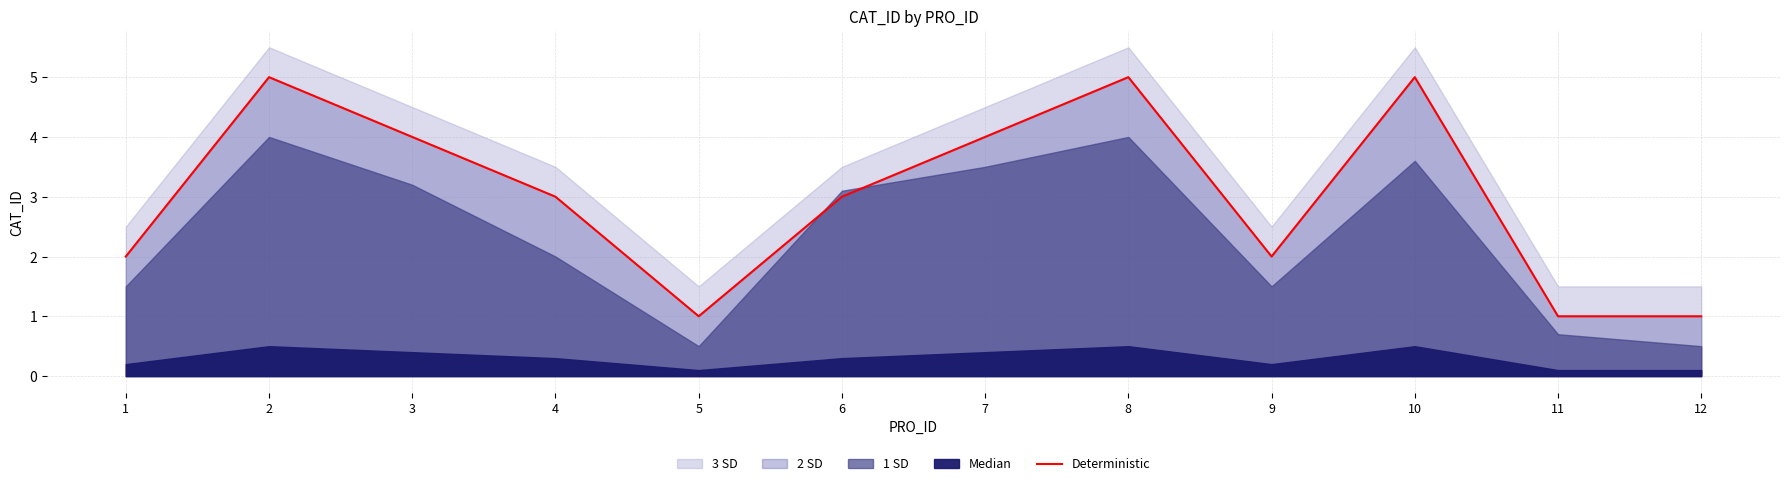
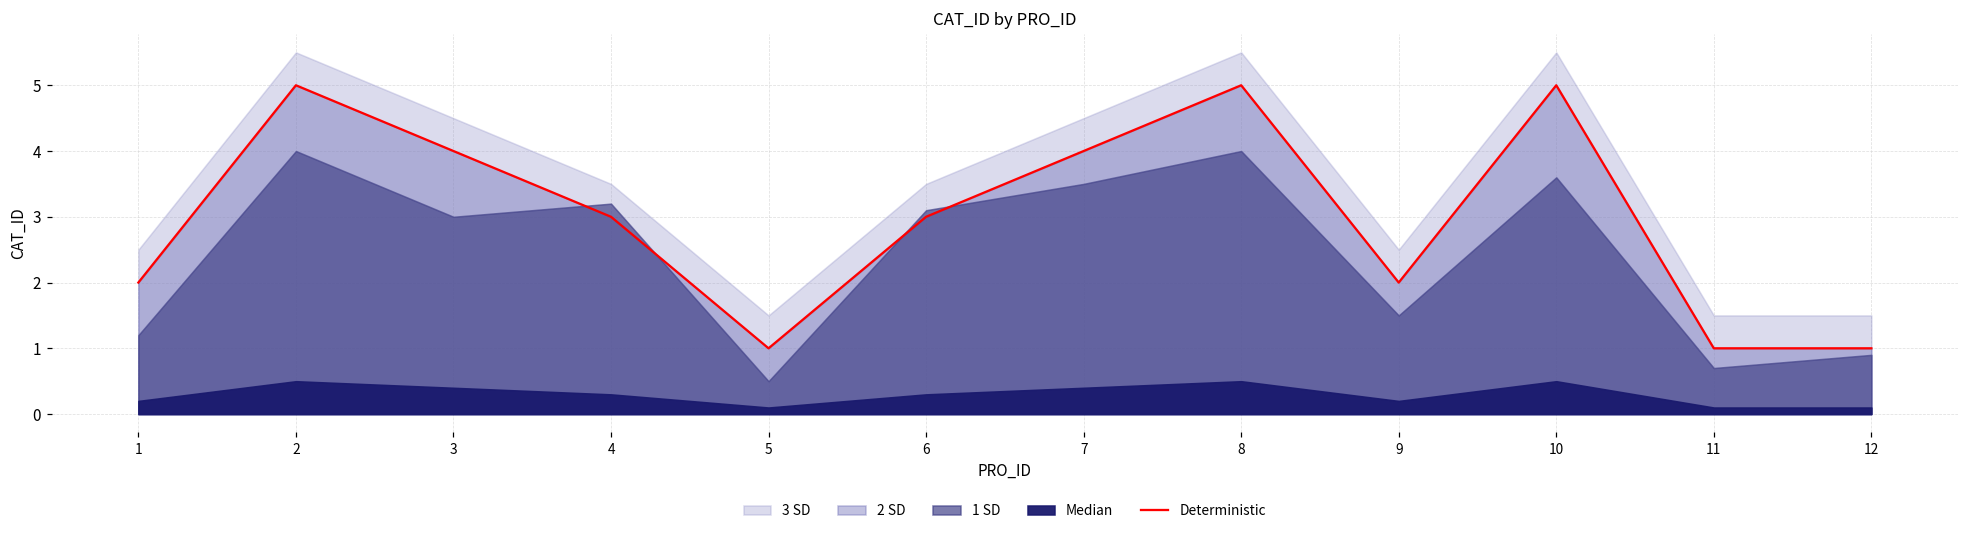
  {
    "1 SD": {
-     "1": 1.5,
+     "1": 1.2,
      "2": 4.0,
-     "3": 3.2,
-     "4": 2.0,
+     "3": 3.0,
+     "4": 3.2,
      "5": 0.5,
      "6": 3.1,
      "7": 3.5,
      "8": 4.0,
      "9": 1.5,
      "10": 3.6,
      "11": 0.7,
-     "12": 0.5
+     "12": 0.9
    },
    "Median": {
      "1": 0.2,
      "2": 0.5,
      "3": 0.4,
      "4": 0.3,
      "5": 0.1,
      "6": 0.3,
      "7": 0.4,
      "8": 0.5,
      "9": 0.2,
      "10": 0.5,
      "11": 0.1,
      "12": 0.1
    }
  }
